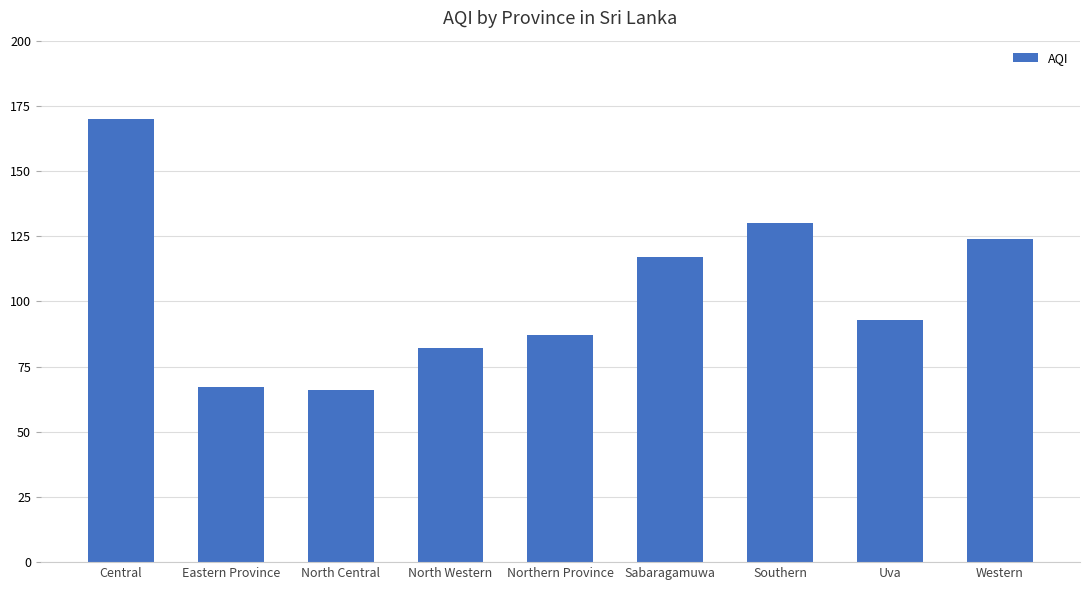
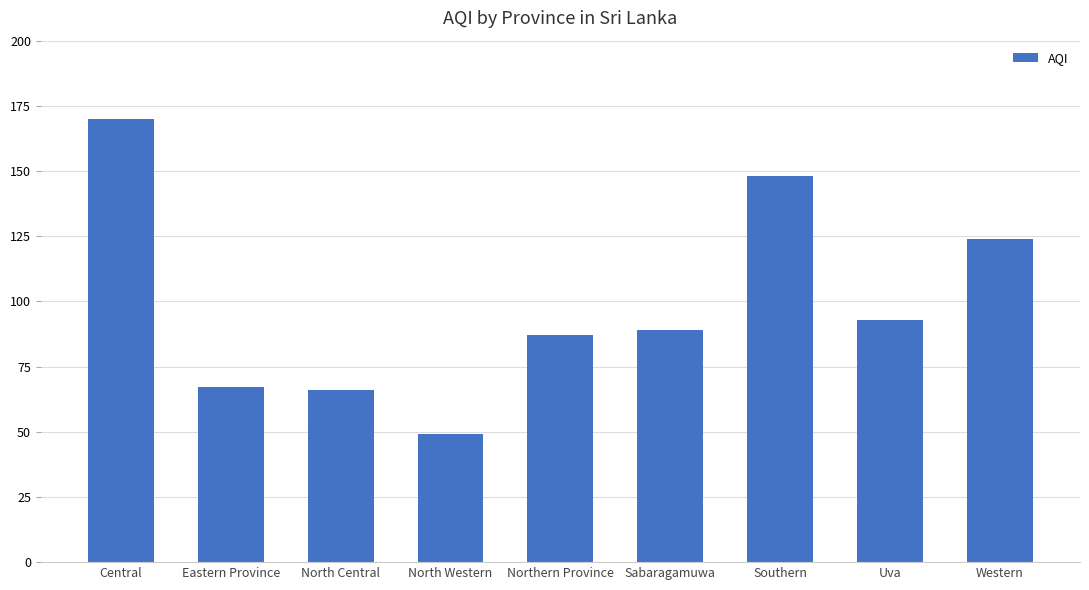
  {
    "Central": 170,
    "Eastern Province": 67,
    "North Central": 66,
-   "North Western": 82,
+   "North Western": 49,
    "Northern Province": 87,
-   "Sabaragamuwa": 117,
-   "Southern": 130,
+   "Sabaragamuwa": 89,
+   "Southern": 148,
    "Uva": 93,
    "Western": 124
  }
